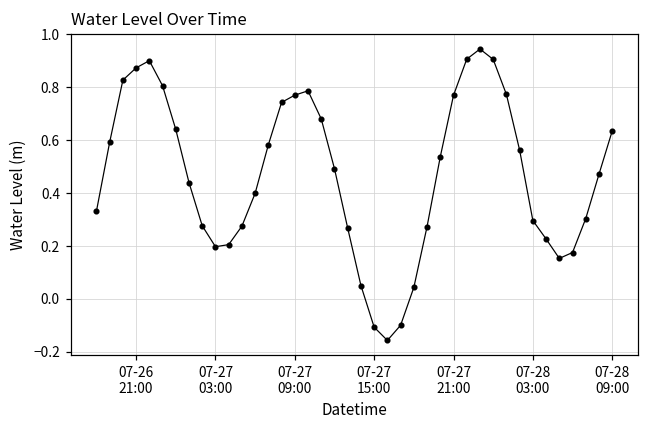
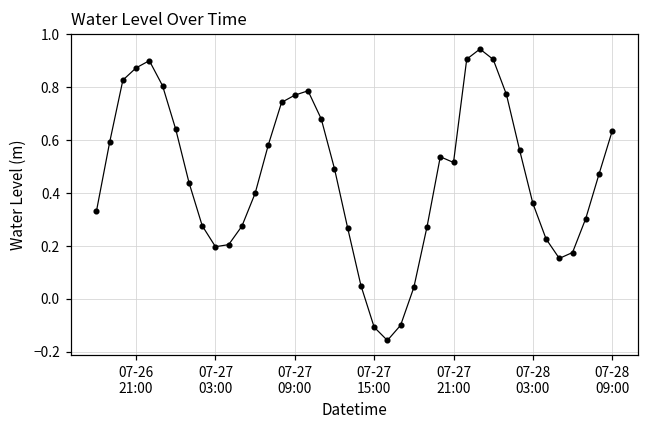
  {
    "07-26 21:00": 0.87,
    "07-27 03:00": 0.20,
    "07-27 09:00": 0.77,
    "07-27 15:00": -0.11,
-   "07-27 21:00": 0.77,
-   "07-28 03:00": 0.30,
+   "07-27 21:00": 0.52,
+   "07-28 03:00": 0.36,
    "07-28 09:00": 0.64
  }
